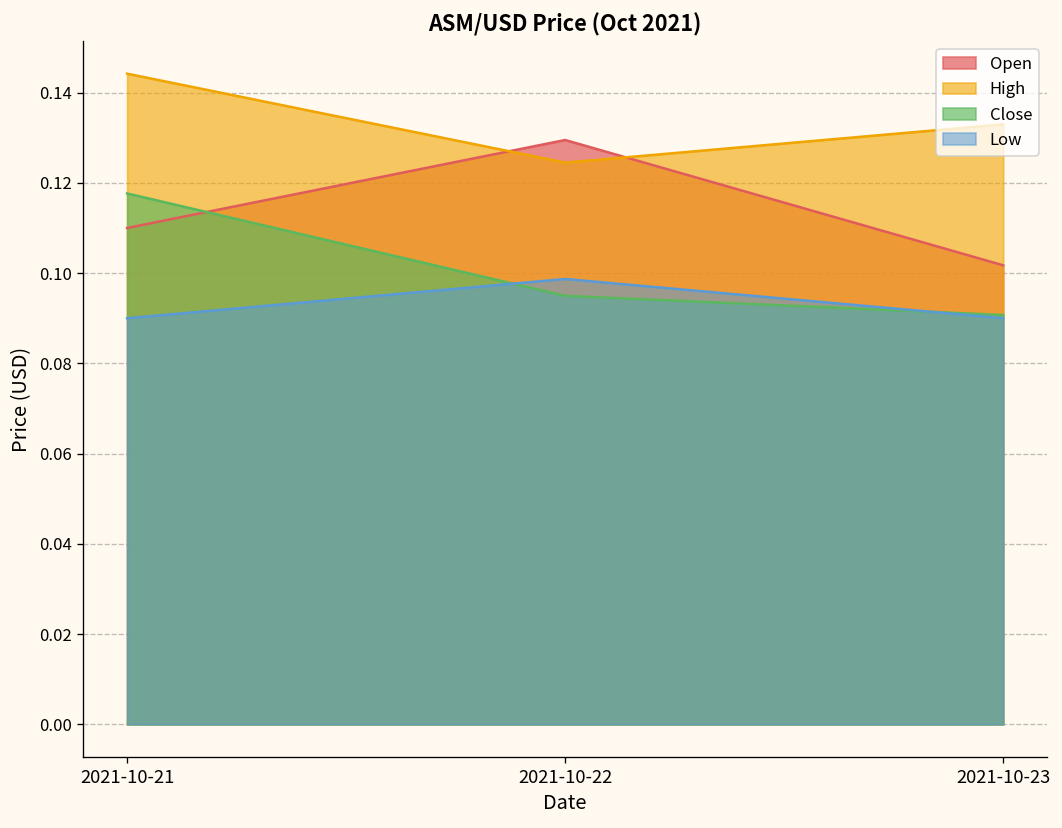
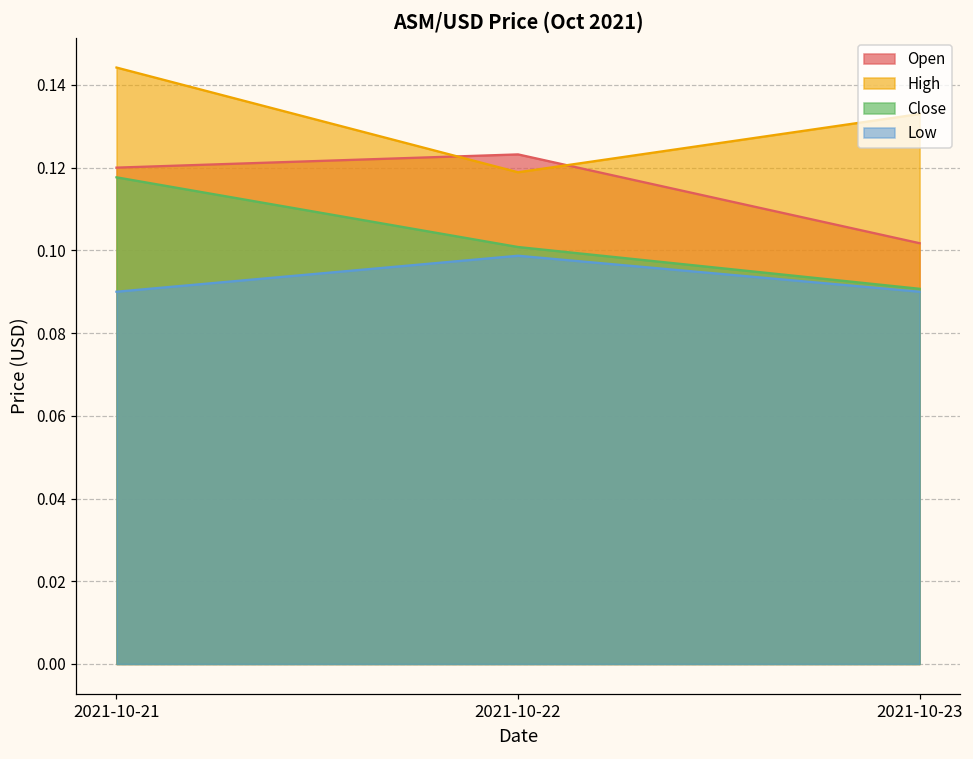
  {
    "Open": {
-     "2021-10-21": 0.11,
-     "2021-10-22": 0.130,
+     "2021-10-21": 0.12,
+     "2021-10-22": 0.123,
      "2021-10-23": 0.102
    },
    "High": {
      "2021-10-21": 0.144,
-     "2021-10-22": 0.124
+     "2021-10-22": 0.119
    },
    "Close": {
      "2021-10-21": 0.118,
-     "2021-10-22": 0.095,
+     "2021-10-22": 0.101,
      "2021-10-23": 0.091
    },
    "Low": {
      "2021-10-21": 0.090,
      "2021-10-22": 0.099,
      "2021-10-23": 0.090
    }
  }
